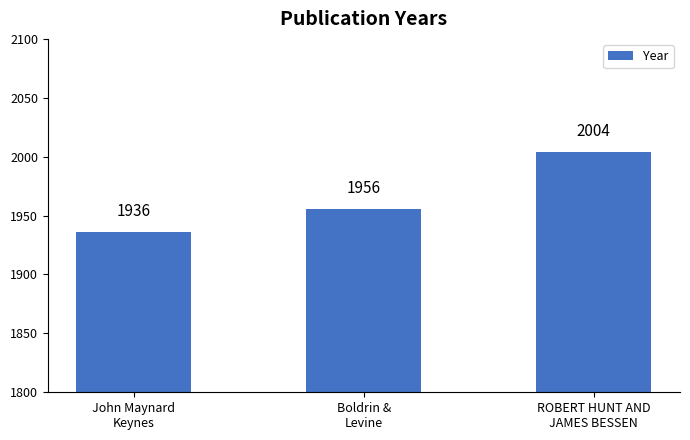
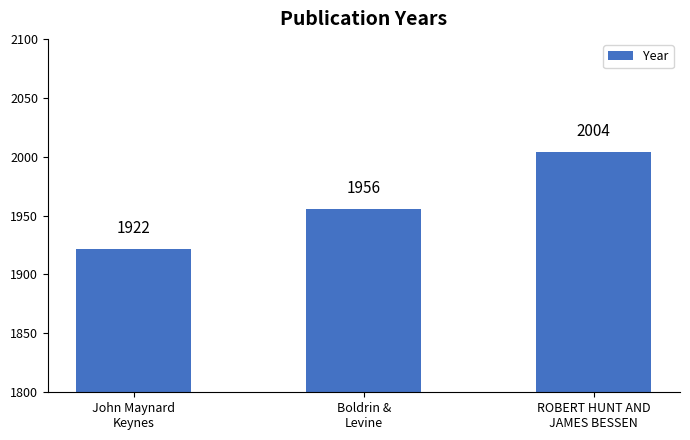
  {
-   "John Maynard Keynes": 1936,
+   "John Maynard Keynes": 1922,
    "Boldrin & Levine": 1956,
    "ROBERT HUNT AND JAMES BESSEN": 2004
  }
